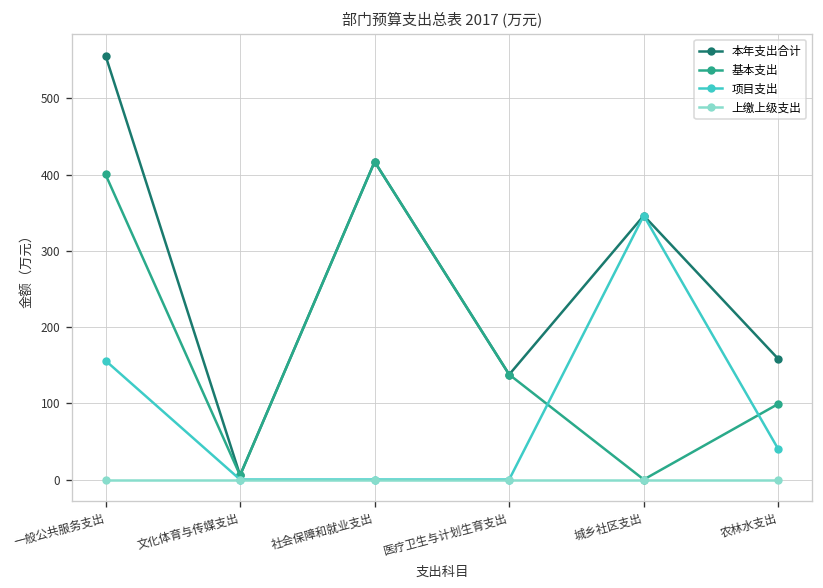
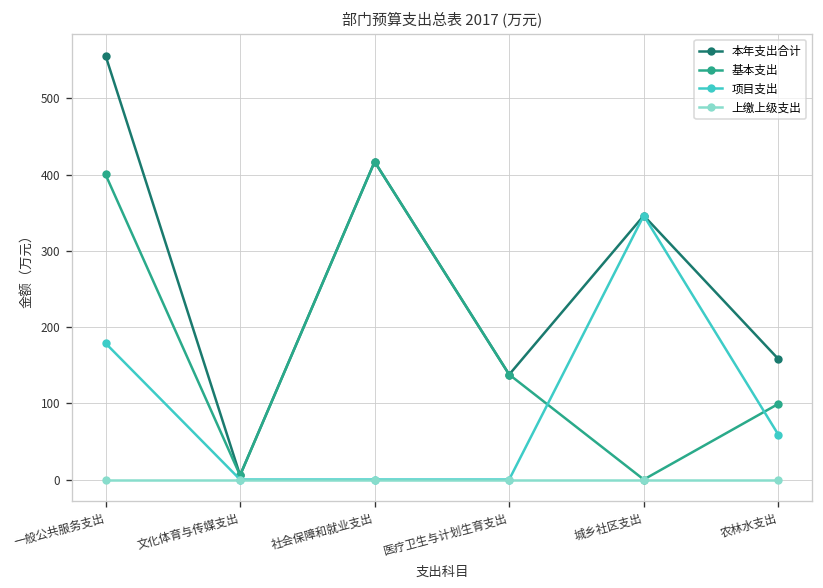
  {
    "项目支出": {
-     "一般公共服务支出": 160,
-     "农林水支出": 40
+     "一般公共服务支出": 180,
+     "农林水支出": 60
    },
    "上缴上级支出": {
      "一般公共服务支出": 0,
      "农林水支出": 0
    }
  }
